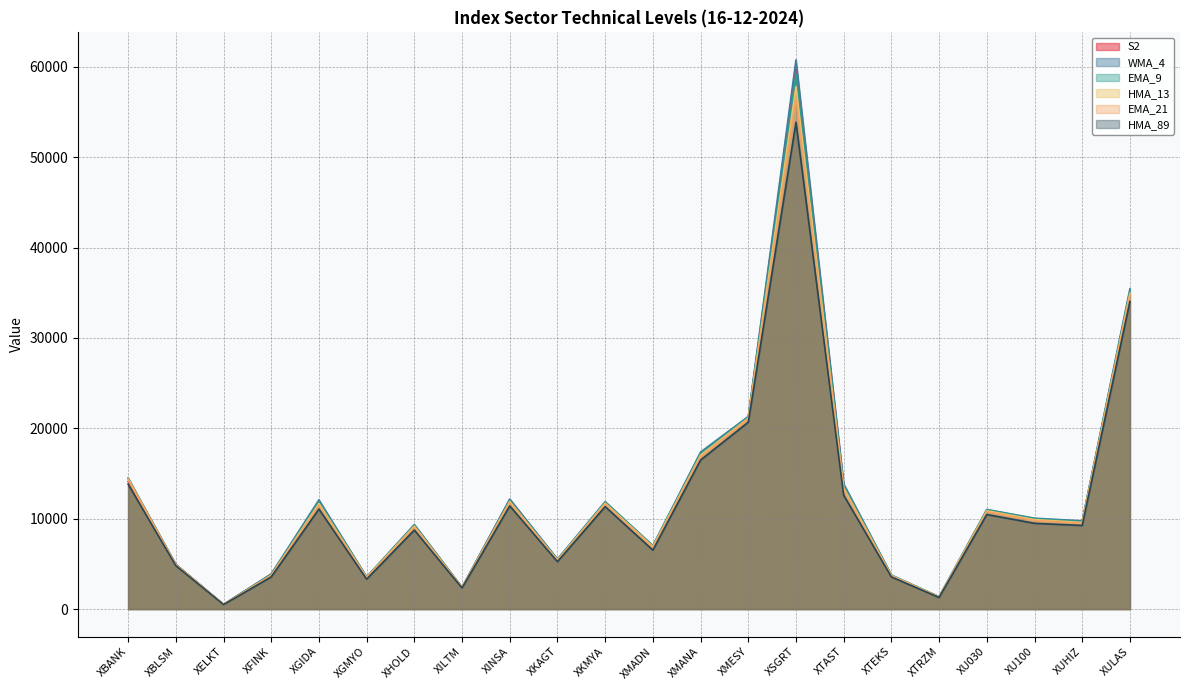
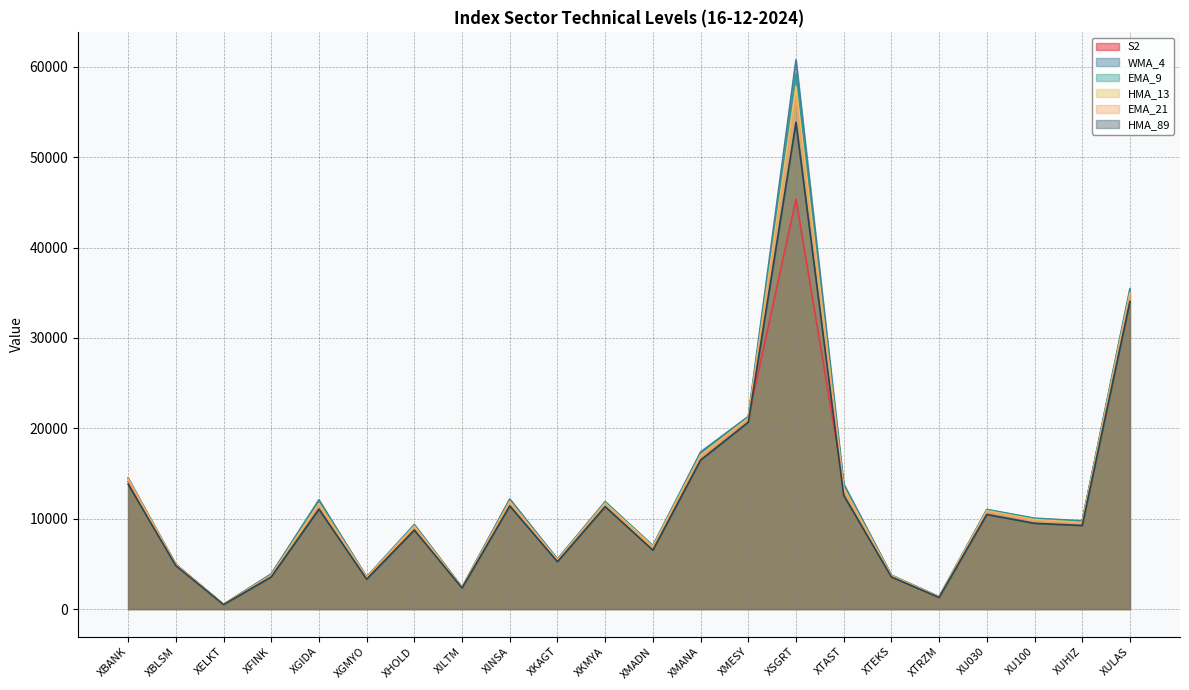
  {
    "S2": {
-     "XSGRT": 60000
+     "XSGRT": 45000
    }
  }
